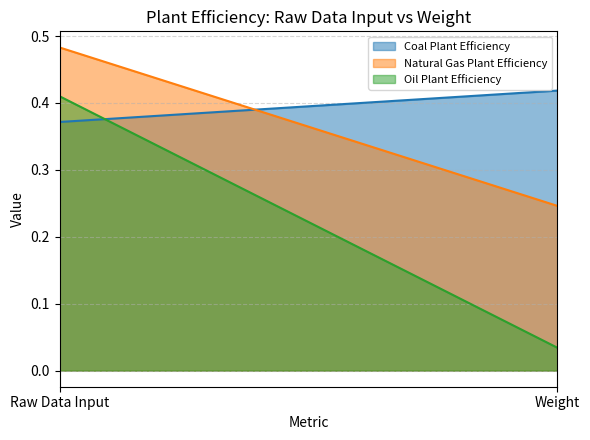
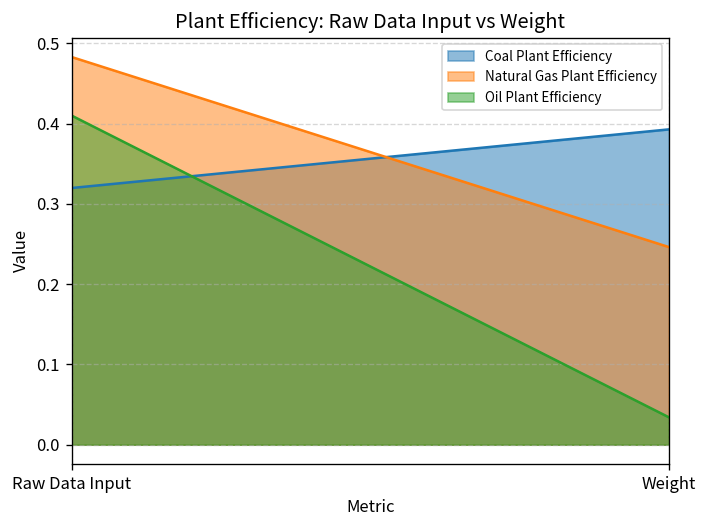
  {
    "Coal Plant Efficiency": {
-     "Raw Data Input": 0.37,
-     "Weight": 0.42
+     "Raw Data Input": 0.32,
+     "Weight": 0.39
    },
    "Natural Gas Plant Efficiency": {
      "Raw Data Input": 0.48,
      "Weight": 0.25
    },
    "Oil Plant Efficiency": {
      "Raw Data Input": 0.41,
      "Weight": 0.03
    }
  }
